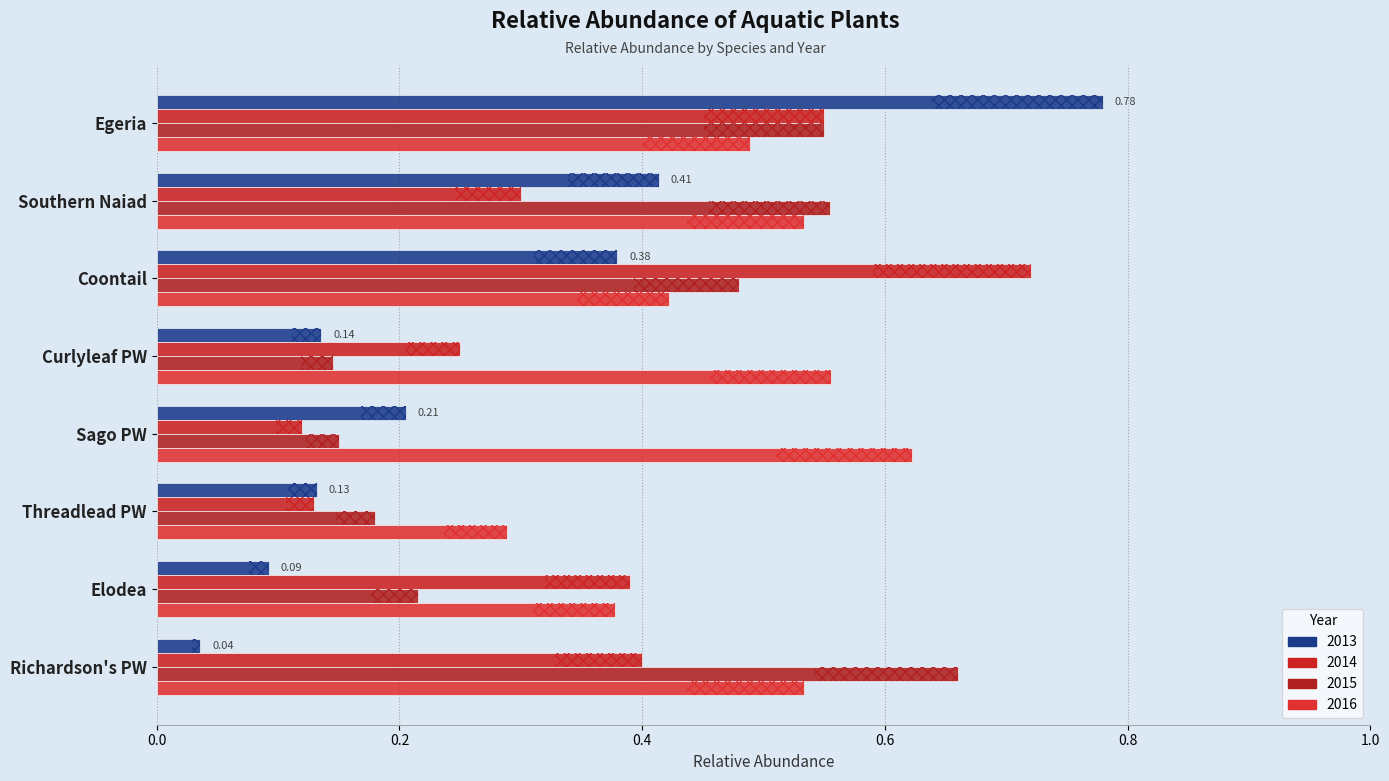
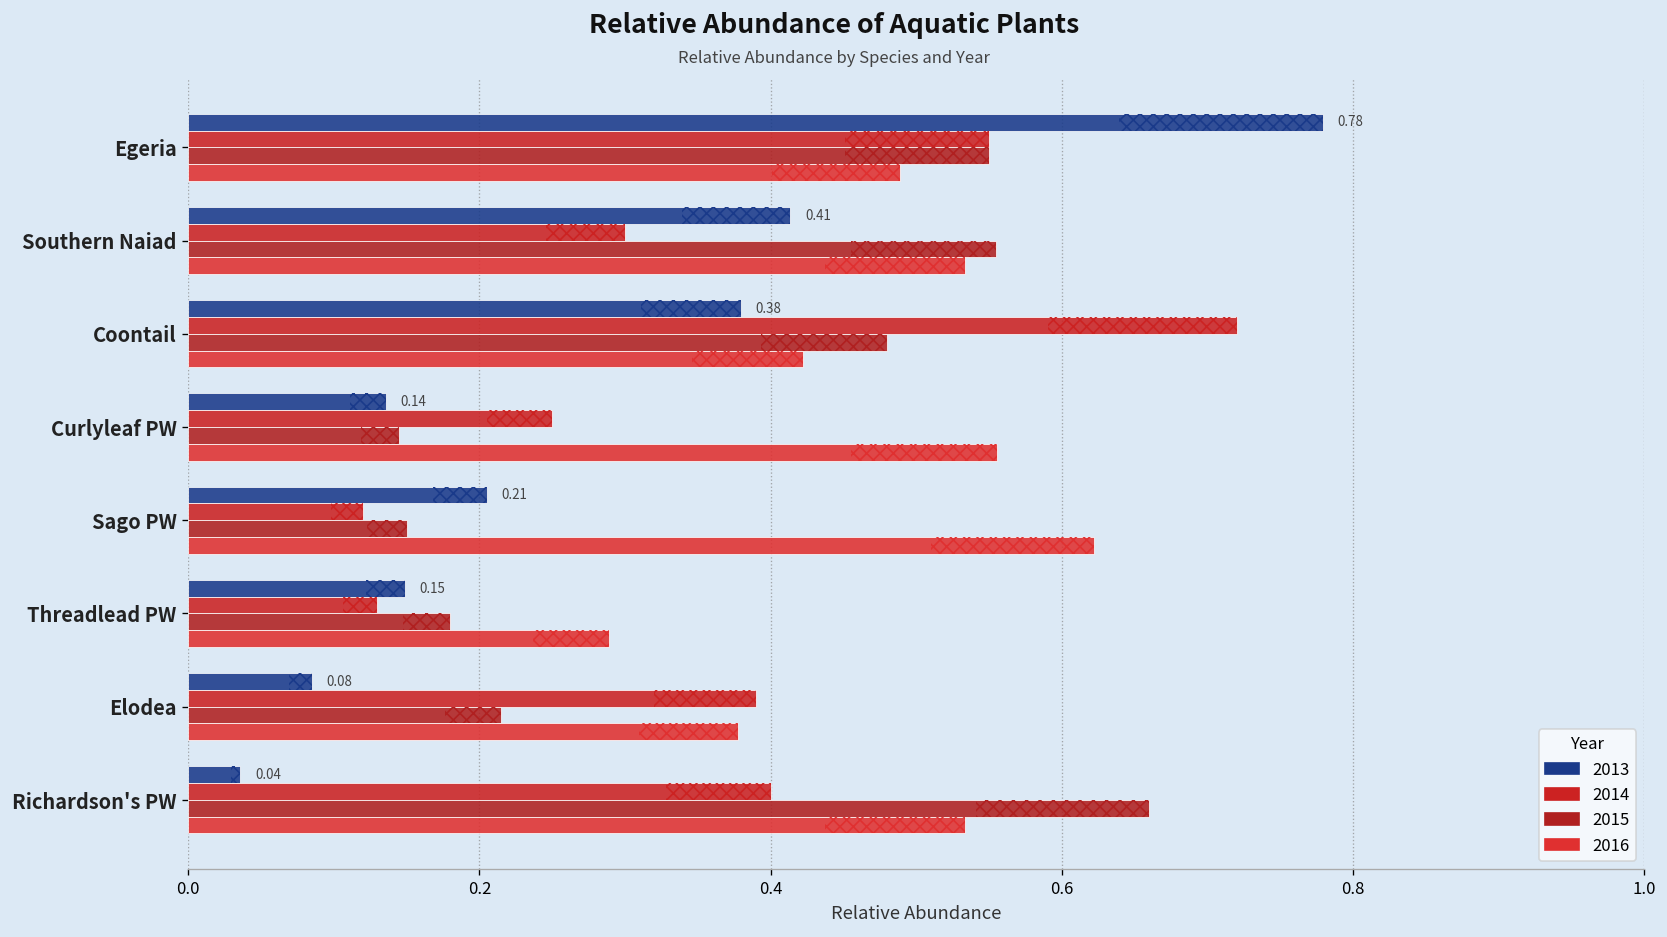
  {
    "2013": {
      "Egeria": 0.78,
      "Southern Naiad": 0.41,
      "Coontail": 0.38,
      "Curlyleaf PW": 0.14,
      "Sago PW": 0.21,
-     "Threadlead PW": 0.13,
-     "Elodea": 0.09,
+     "Threadlead PW": 0.15,
+     "Elodea": 0.08,
      "Richardson's PW": 0.04
    }
  }
